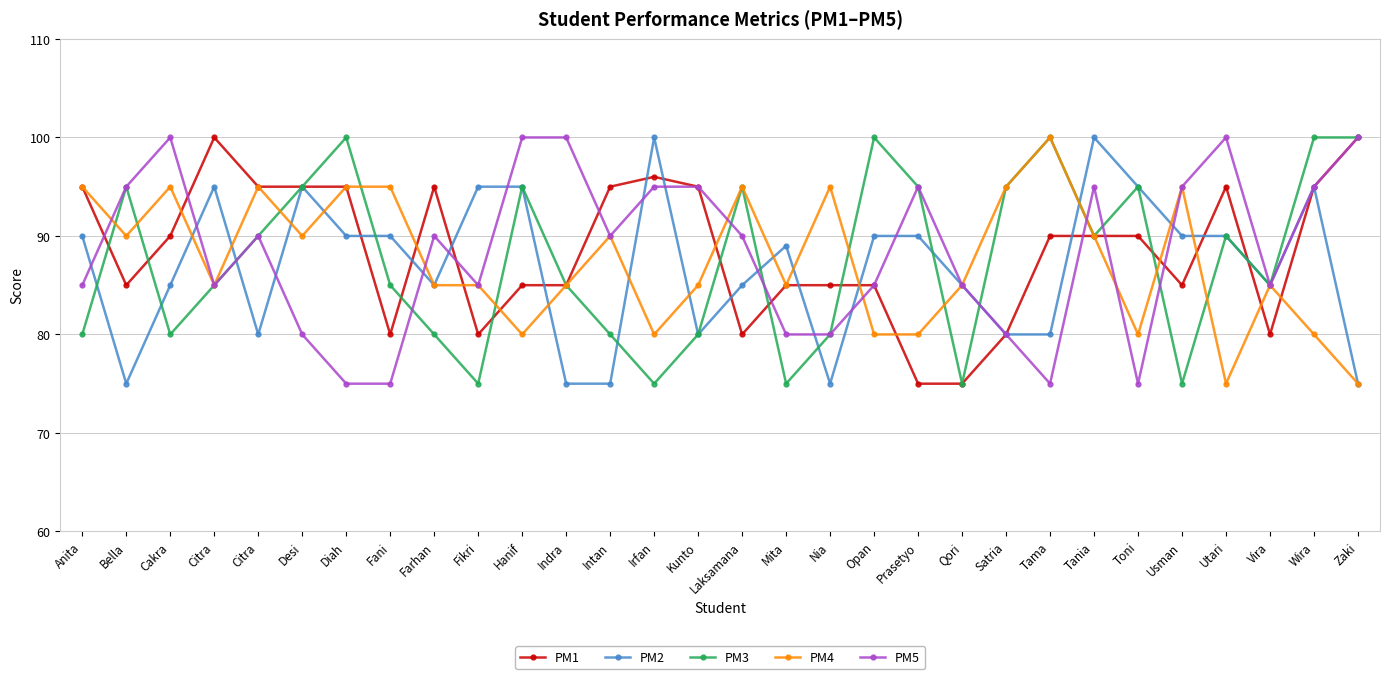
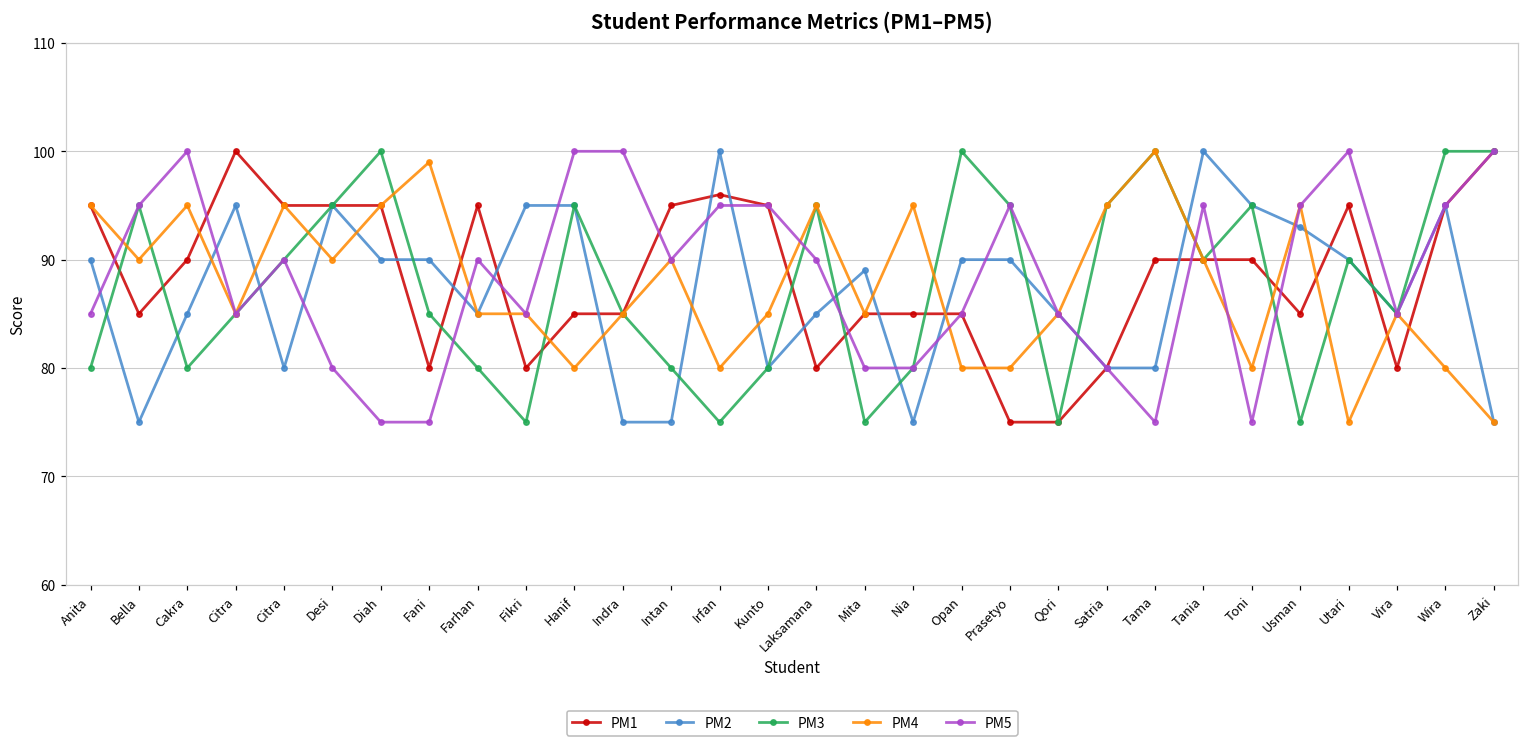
  {
    "PM1": {
      "Bella": 85,
      "Cakra": 90,
      "Fani": 80,
      "Farhan": 95,
      "Fikri": 80,
      "Hanif": 85,
      "Intan": 95,
      "Irfan": 96,
      "Laksamana": 80,
      "Nia": 85,
      "Prasetyo": 75,
      "Tama": 90,
      "Toni": 90,
      "Usman": 85,
      "Utari": 95,
      "Vira": 80
    },
    "PM2": {
      "Anita": 90,
      "Bella": 75,
      "Cakra": 85,
      "Diah": 90,
      "Fani": 90,
      "Fikri": 95,
      "Indra": 75,
      "Intan": 75,
      "Irfan": 100,
      "Laksamana": 85,
      "Mita": 89,
      "Nia": 75,
      "Opan": 90,
      "Prasetyo": 90,
      "Tama": 80,
      "Tania": 100,
-     "Usman": 90
+     "Usman": 93
    },
    "PM3": {
      "Anita": 80,
      "Cakra": 80,
      "Diah": 100,
      "Fani": 85,
      "Farhan": 80,
      "Fikri": 75,
      "Intan": 80,
      "Irfan": 75,
      "Mita": 75,
      "Opan": 100,
      "Usman": 75,
      "Wira": 100
    },
    "PM4": {
      "Bella": 90,
      "Cakra": 95,
      "Desi": 90,
-     "Fani": 95,
+     "Fani": 99,
      "Hanif": 80,
      "Irfan": 80,
      "Kunto": 85,
      "Nia": 95,
      "Opan": 80,
      "Prasetyo": 80,
      "Toni": 80,
      "Utari": 75,
      "Wira": 80
    },
    "PM5": {
      "Anita": 85,
      "Cakra": 100,
      "Desi": 80,
      "Diah": 75,
      "Fani": 75,
      "Farhan": 90,
      "Hanif": 100,
      "Indra": 100,
      "Irfan": 95,
      "Laksamana": 90,
      "Mita": 80,
      "Tama": 75,
      "Tania": 95,
      "Toni": 75,
      "Utari": 100
    }
  }
